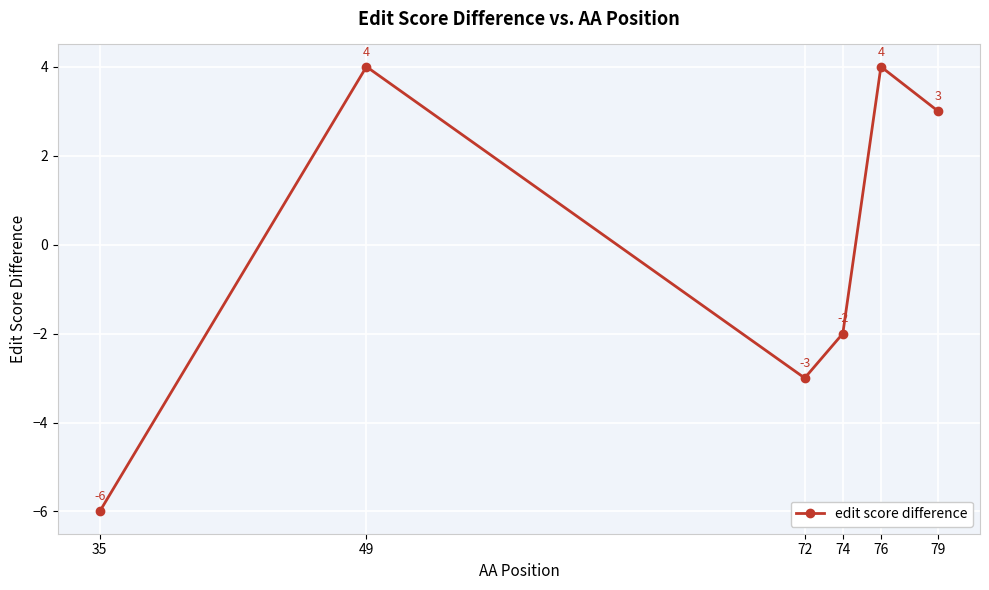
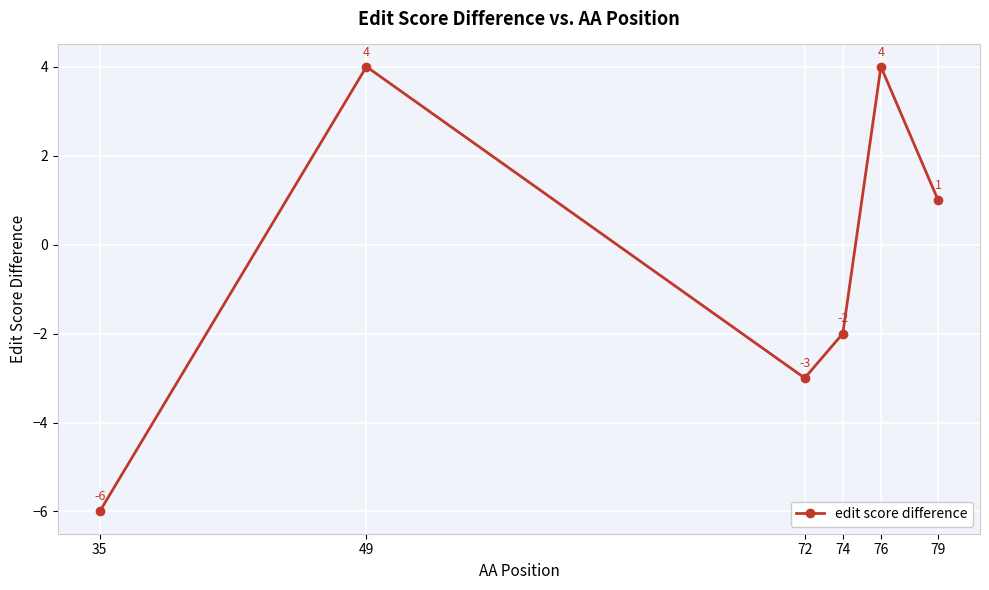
  {
    "35": -6,
    "49": 4,
    "72": -3,
    "74": -2,
    "76": 4,
-   "79": 3
+   "79": 1
  }
